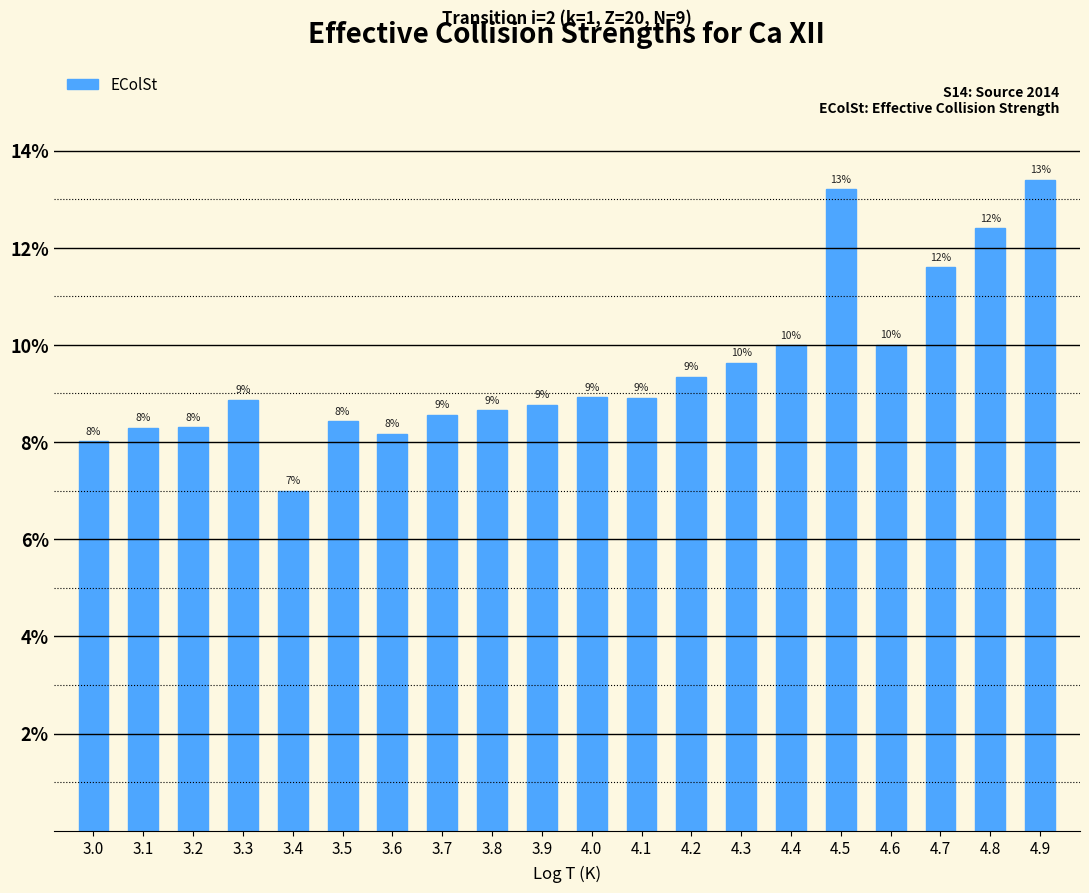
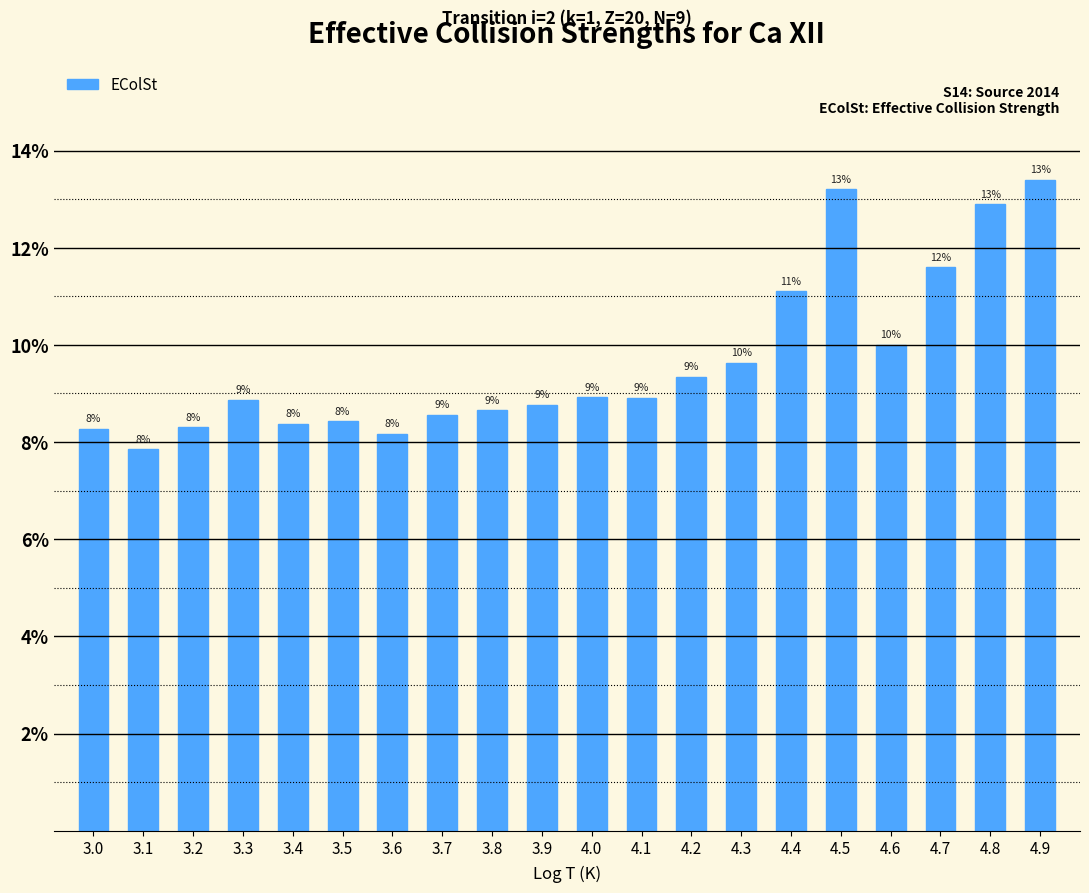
  {
-   "3.0": "8.0%",
-   "3.1": "8.3%",
+   "3.0": "8.3%",
+   "3.1": "7.9%",
    "3.2": "8%",
    "3.3": "9%",
-   "3.4": "7%",
+   "3.4": "8%",
    "3.5": "8%",
    "3.6": "8%",
    "3.7": "9%",
    "3.8": "9%",
    "3.9": "9%",
    "4.0": "9%",
    "4.1": "9%",
    "4.2": "9%",
    "4.3": "10%",
-   "4.4": "10%",
+   "4.4": "11%",
    "4.5": "13%",
    "4.6": "10%",
    "4.7": "12%",
-   "4.8": "12%",
+   "4.8": "13%",
    "4.9": "13%"
  }
